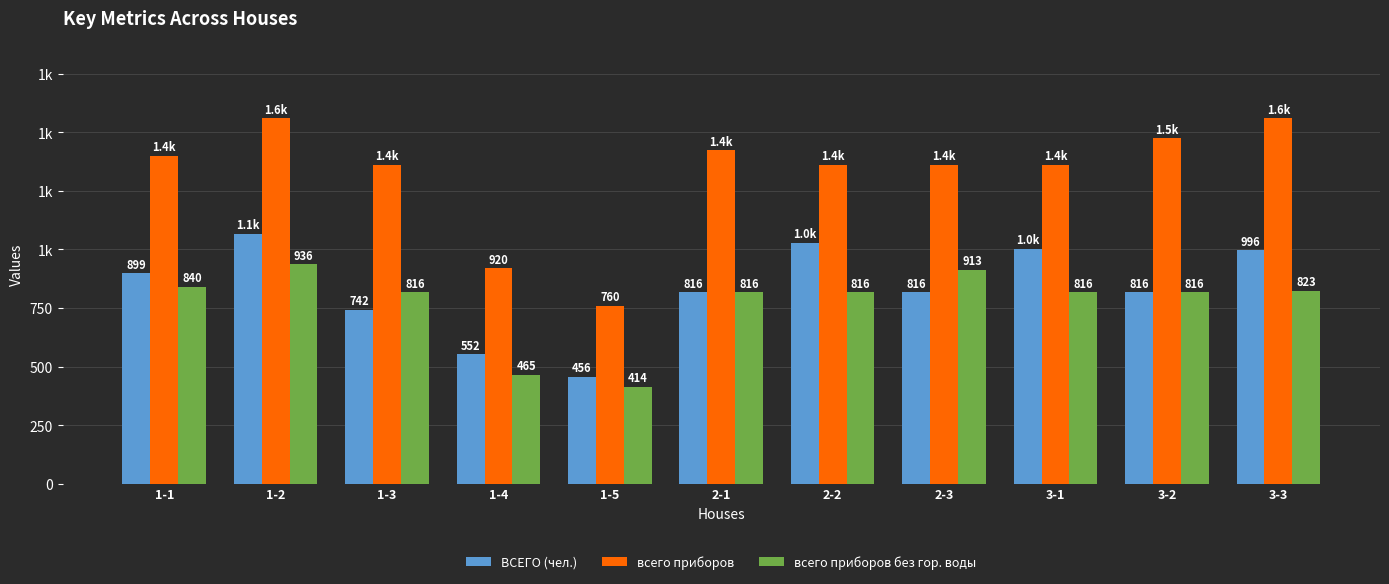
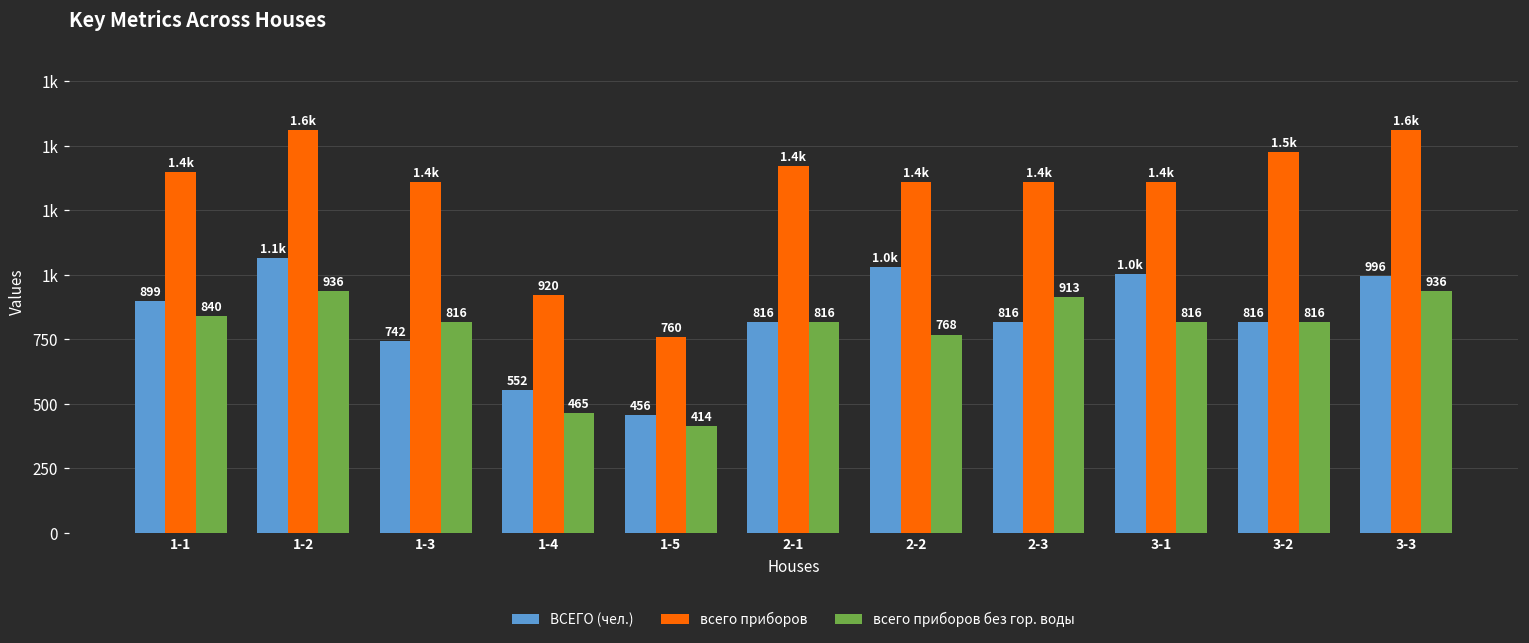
  {
    "ВСЕГО (чел.)": {
      "1-1": "899",
      "1-2": "1.1k",
      "1-3": "742",
      "1-4": "552",
      "1-5": "456",
      "2-1": "816",
      "2-2": "1.0k",
      "2-3": "816",
      "3-1": "1.0k",
      "3-2": "816",
      "3-3": "996"
    },
    "всего приборов": {
      "1-1": "1.4k",
      "1-2": "1.6k",
      "1-3": "1.4k",
      "1-4": "920",
      "1-5": "760",
      "2-1": "1.4k",
      "2-2": "1.4k",
      "2-3": "1.4k",
      "3-1": "1.4k",
      "3-2": "1.5k",
      "3-3": "1.6k"
    },
    "всего приборов без гор. воды": {
      "1-1": "840",
      "1-2": "936",
      "1-3": "816",
      "1-4": "465",
      "1-5": "414",
      "2-1": "816",
-     "2-2": "816",
+     "2-2": "768",
      "2-3": "913",
      "3-1": "816",
      "3-2": "816",
-     "3-3": "823"
+     "3-3": "936"
    }
  }
